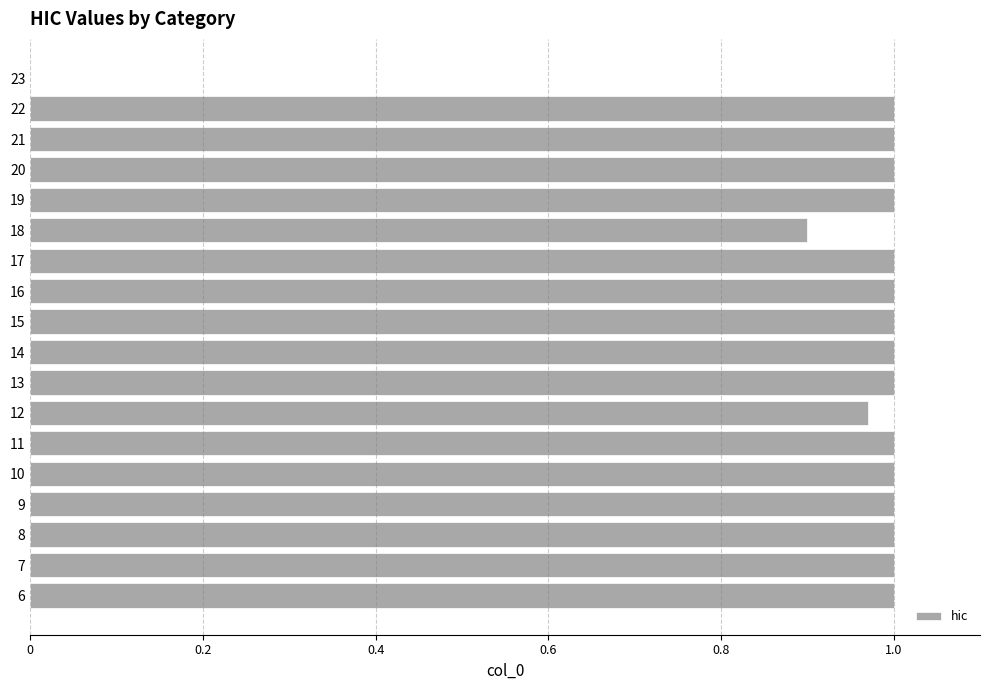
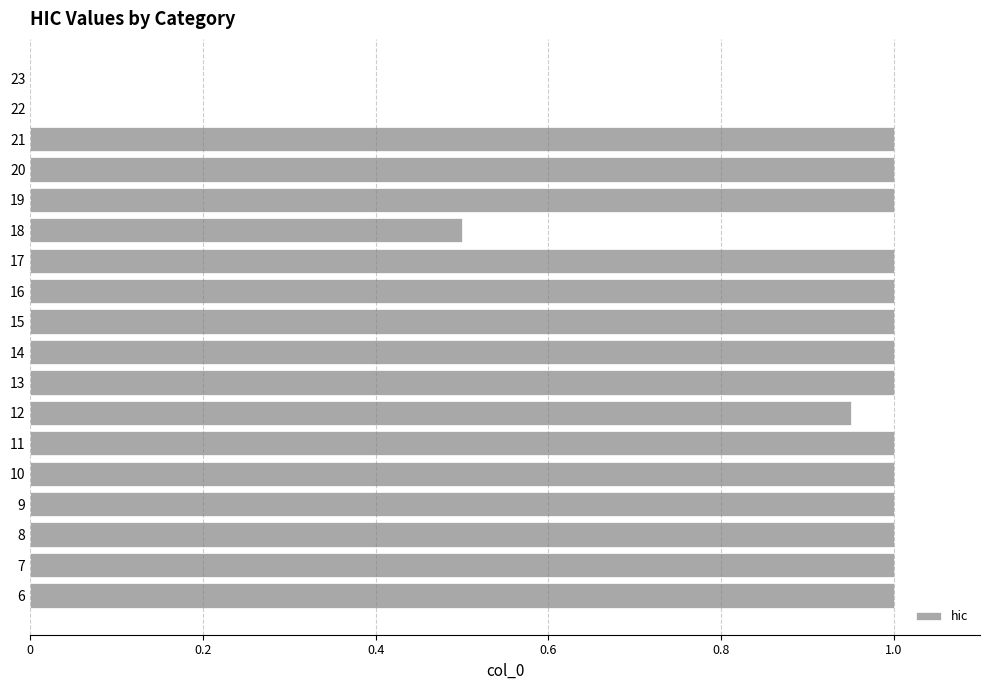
  {
    "23": 0.00,
-   "22": 1,
+   "22": 0,
    "21": 1.00,
    "20": 1.00,
    "19": 1.00,
-   "18": 0.9,
+   "18": 0.5,
    "17": 1.00,
    "16": 1.00,
    "15": 1.00,
    "14": 1.00,
    "13": 1.00,
-   "12": 0.97,
+   "12": 0.95,
    "11": 1.00,
    "10": 1.00,
    "9": 1.00,
    "8": 1.00,
    "7": 1.00,
    "6": 1.00
  }
